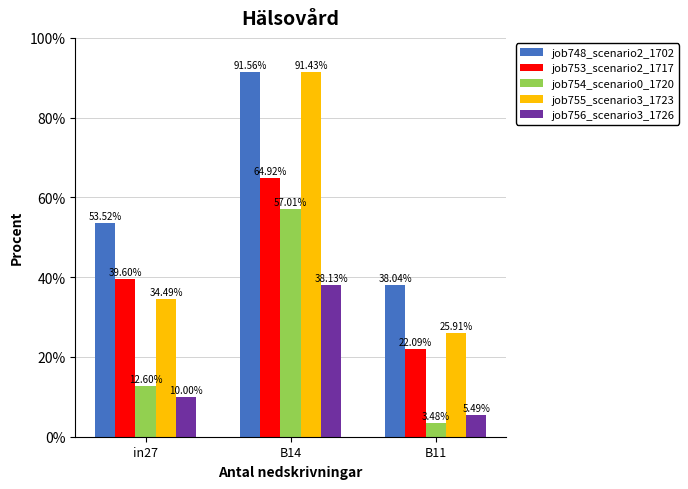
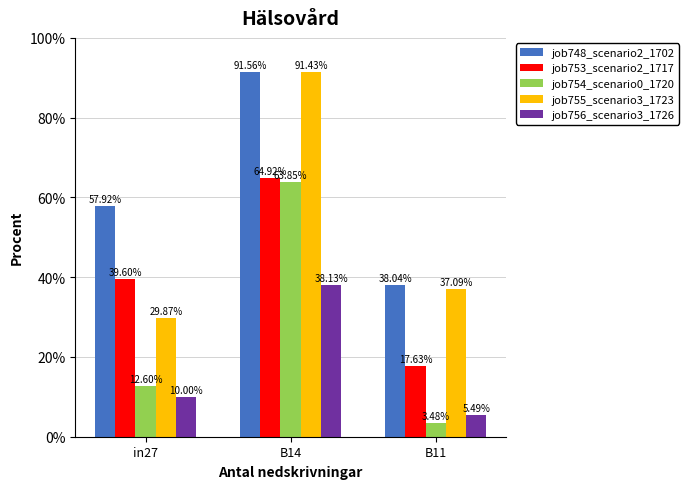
  {
    "job748_scenario2_1702": {
-     "in27": "53.52%",
+     "in27": "57.92%",
      "B14": "91.56%",
      "B11": "38.04%"
    },
    "job753_scenario2_1717": {
      "in27": "39.60%",
-     "B11": "22.09%"
+     "B11": "17.63%"
    },
    "job754_scenario0_1720": {
      "in27": "12.60%",
-     "B14": "57.01%",
+     "B14": "63.85%",
      "B11": "3.48%"
    },
    "job755_scenario3_1723": {
-     "in27": "34.49%",
+     "in27": "29.87%",
      "B14": "91.43%",
-     "B11": "25.91%"
+     "B11": "37.09%"
    },
    "job756_scenario3_1726": {
      "in27": "10.00%",
      "B14": "38.13%",
      "B11": "5.49%"
    }
  }
